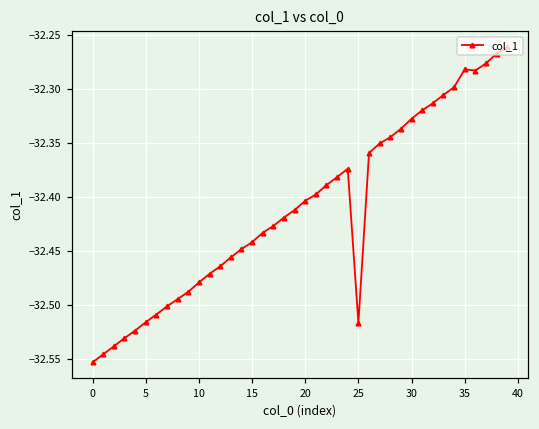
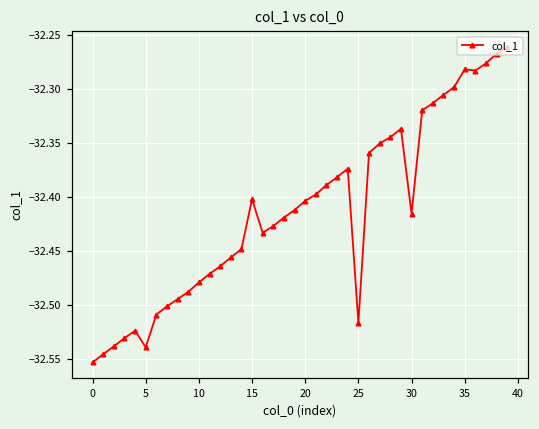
  {
    "0": -32.55,
-   "5": -32.52,
+   "5": -32.54,
    "10": -32.48,
-   "15": -32.44,
+   "15": -32.40,
    "20": -32.40,
    "25": -32.52,
-   "30": -32.33,
+   "30": -32.42,
    "35": -32.28
  }
